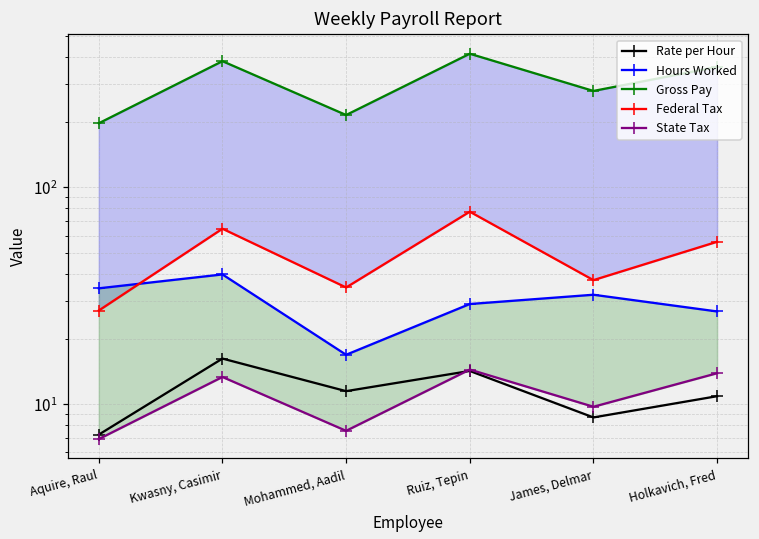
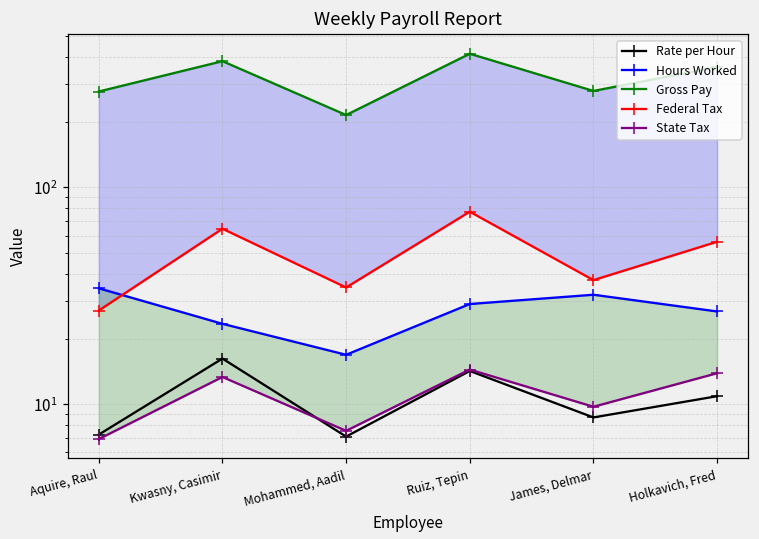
  {
    "Rate per Hour": {
      "Aquire, Raul": 7.3,
      "Kwasny, Casimir": 16,
-     "Mohammed, Aadil": 12,
+     "Mohammed, Aadil": 7.1,
      "James, Delmar": 9,
      "Holkavich, Fred": 11
    },
    "Hours Worked": {
      "Aquire, Raul": 34,
-     "Kwasny, Casimir": 40,
+     "Kwasny, Casimir": 24,
      "Mohammed, Aadil": 17,
      "Ruiz, Tepin": 29,
      "James, Delmar": 32,
      "Holkavich, Fred": 27
    },
    "Gross Pay": {
-     "Aquire, Raul": 200,
+     "Aquire, Raul": 280,
      "Kwasny, Casimir": 380,
      "Mohammed, Aadil": 220,
      "Ruiz, Tepin": 410,
      "James, Delmar": 280
    },
    "Federal Tax": {
      "Aquire, Raul": 27,
      "Kwasny, Casimir": 64,
      "Mohammed, Aadil": 35,
      "Ruiz, Tepin": 77,
      "James, Delmar": 37,
      "Holkavich, Fred": 56
    },
    "State Tax": {
      "Aquire, Raul": 6.9,
      "Kwasny, Casimir": 13,
      "Mohammed, Aadil": 7.5,
      "James, Delmar": 10,
      "Holkavich, Fred": 14
    }
  }
